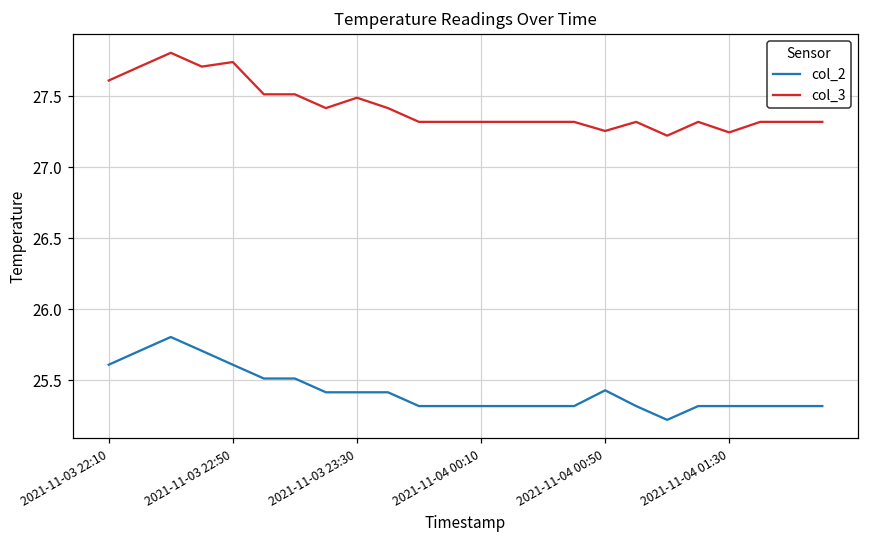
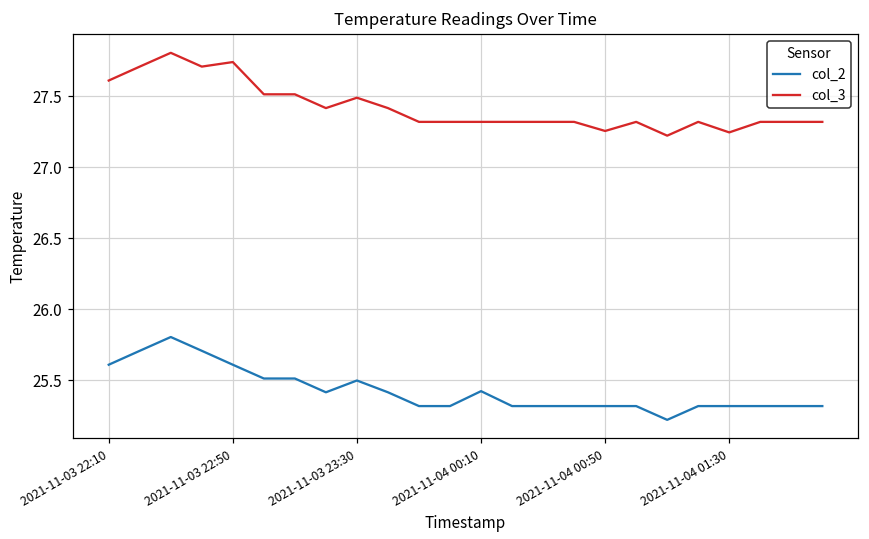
  {
    "col_2": {
      "2021-11-03 22:10": 25.61,
      "2021-11-03 22:50": 25.61,
-     "2021-11-03 23:30": 25.42,
-     "2021-11-04 00:10": 25.32,
-     "2021-11-04 00:50": 25.43,
+     "2021-11-03 23:30": 25.50,
+     "2021-11-04 00:10": 25.42,
+     "2021-11-04 00:50": 25.32,
      "2021-11-04 01:30": 25.32
    },
    "col_3": {
      "2021-11-03 22:10": 27.61,
      "2021-11-03 22:50": 27.74,
      "2021-11-03 23:30": 27.49,
      "2021-11-04 00:10": 27.32,
      "2021-11-04 00:50": 27.26,
      "2021-11-04 01:30": 27.25
    }
  }
